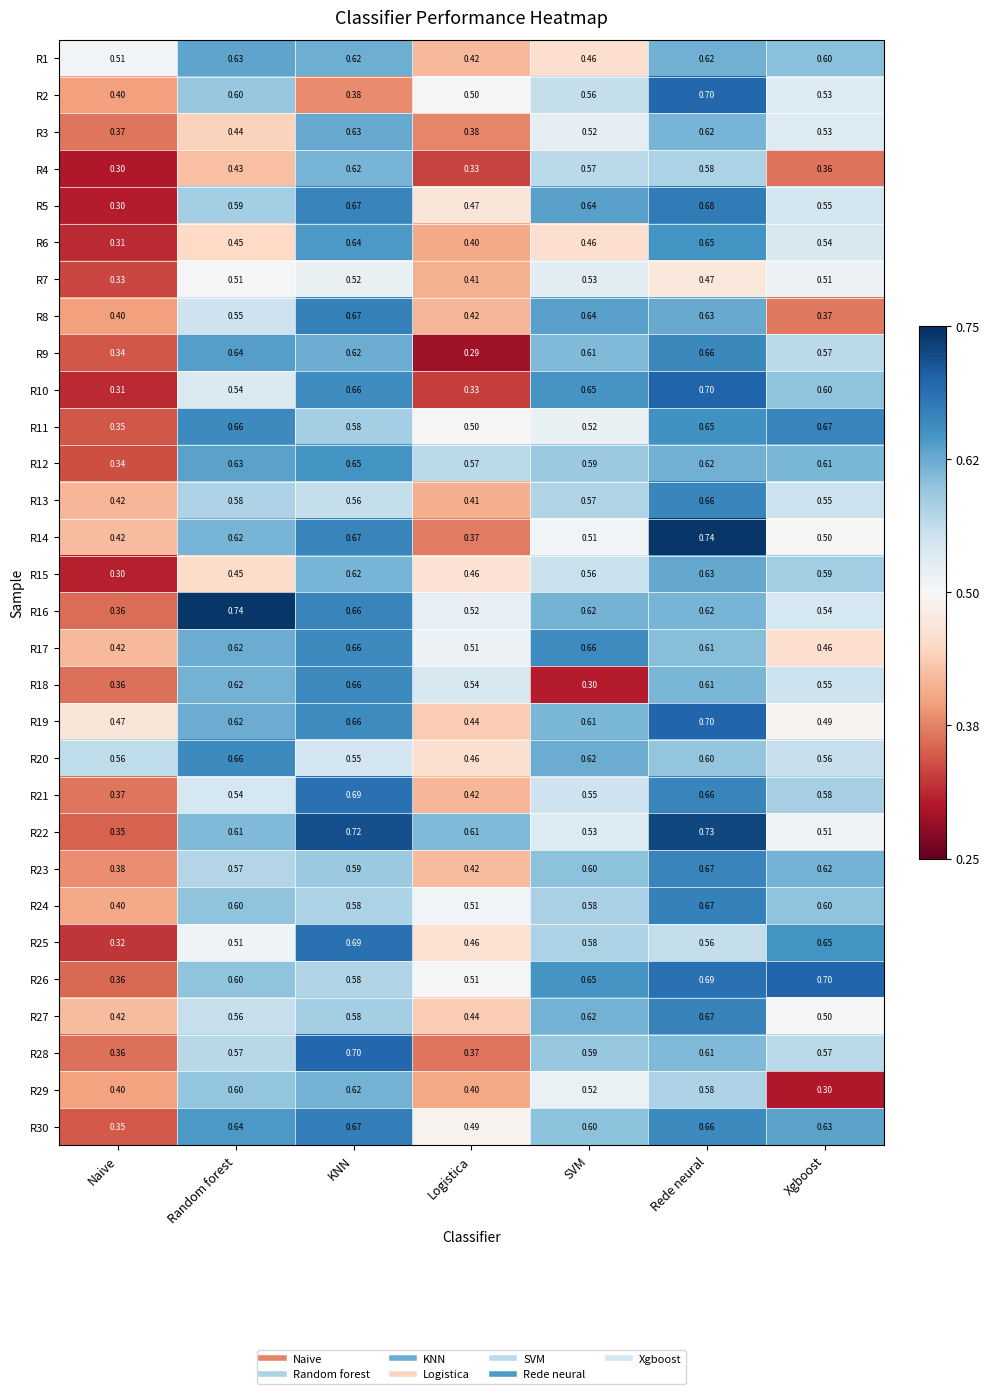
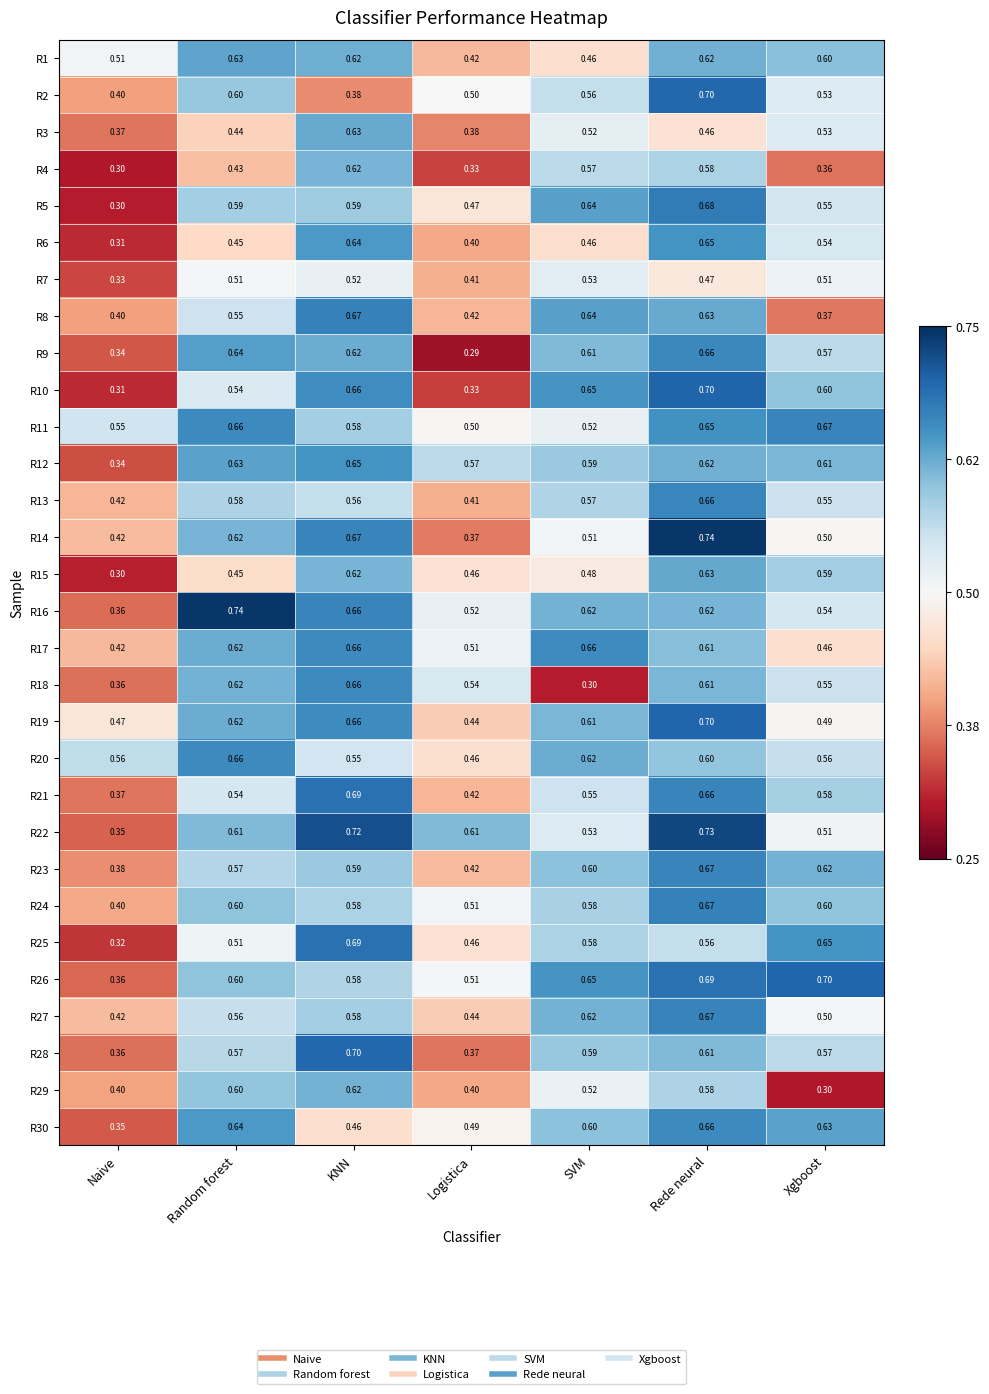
  {
    "R3": {
      "Naive": 0.37,
      "Random forest": 0.44,
      "KNN": 0.63,
      "Logistica": 0.38,
      "SVM": 0.52,
-     "Rede neural": 0.62,
+     "Rede neural": 0.46,
      "Xgboost": 0.53
    },
    "R5": {
      "Naive": 0.30,
      "Random forest": 0.59,
-     "KNN": 0.67,
+     "KNN": 0.59,
      "Logistica": 0.47,
      "SVM": 0.64,
      "Rede neural": 0.68,
      "Xgboost": 0.55
    },
    "R11": {
-     "Naive": 0.35,
+     "Naive": 0.55,
      "Random forest": 0.66,
      "KNN": 0.58,
      "Logistica": 0.50,
      "SVM": 0.52,
      "Rede neural": 0.65,
      "Xgboost": 0.67
    },
    "R15": {
      "Naive": 0.30,
      "Random forest": 0.45,
      "KNN": 0.62,
      "Logistica": 0.46,
-     "SVM": 0.56,
+     "SVM": 0.48,
      "Rede neural": 0.63,
      "Xgboost": 0.59
    },
    "R30": {
      "Naive": 0.35,
      "Random forest": 0.64,
-     "KNN": 0.67,
+     "KNN": 0.46,
      "Logistica": 0.49,
      "SVM": 0.60,
      "Rede neural": 0.66,
      "Xgboost": 0.63
    }
  }
